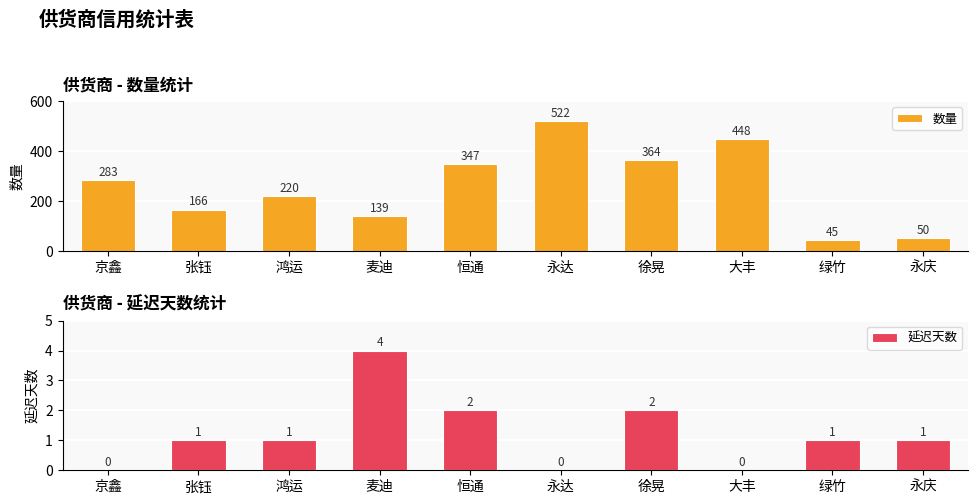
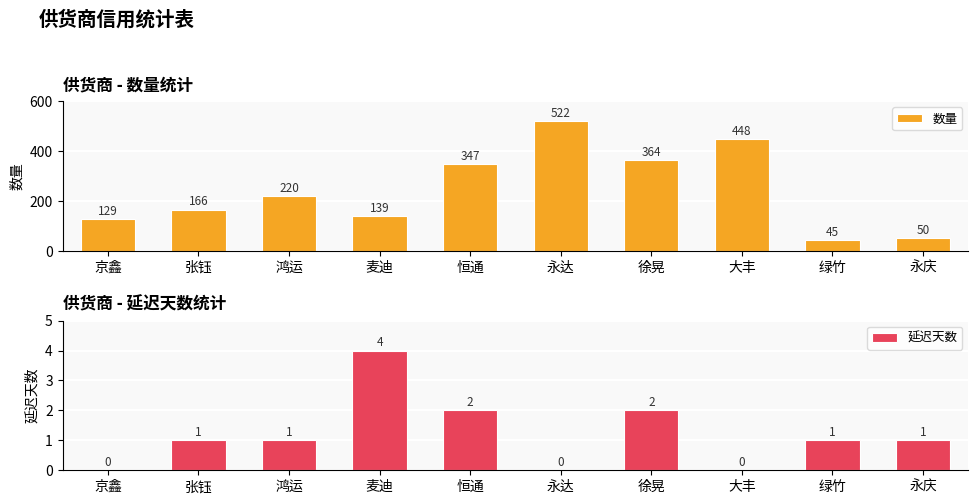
  {
    "供货商 - 数量统计": {
-     "京鑫": 283,
+     "京鑫": 129,
      "张钰": 166,
      "鸿运": 220,
      "麦迪": 139,
      "恒通": 347,
      "永达": 522,
      "徐晃": 364,
      "大丰": 448,
      "绿竹": 45,
      "永庆": 50
    },
    "供货商 - 延迟天数统计": {
      "京鑫": 0,
      "张钰": 1,
      "鸿运": 1,
      "麦迪": 4,
      "恒通": 2,
      "永达": 0,
      "徐晃": 2,
      "大丰": 0,
      "绿竹": 1,
      "永庆": 1
    }
  }
